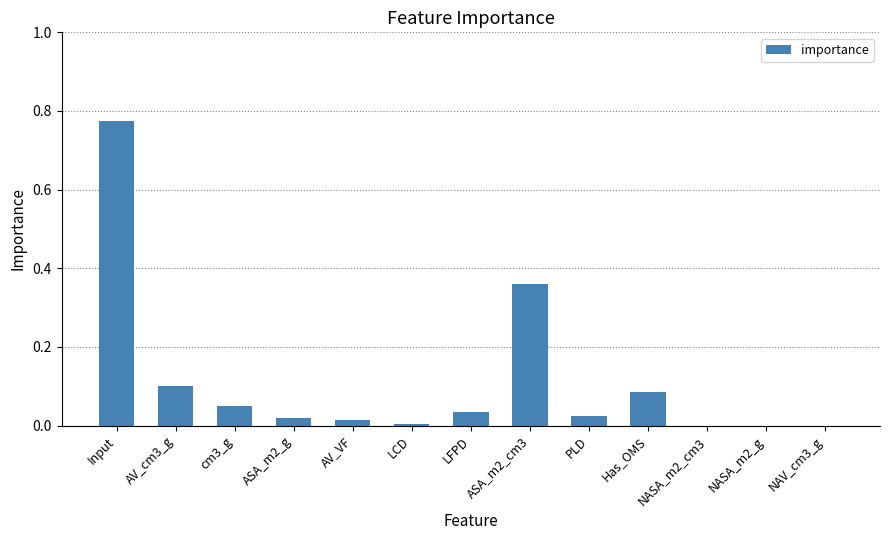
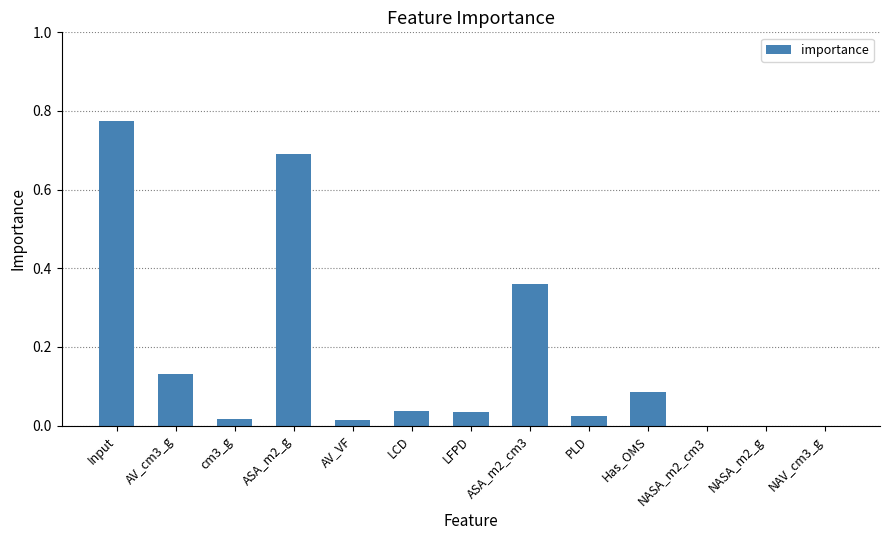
  {
    "Input": 0.78,
-   "AV_cm3_g": 0.10,
-   "cm3_g": 0.05,
-   "ASA_m2_g": 0.02,
+   "AV_cm3_g": 0.13,
+   "cm3_g": 0.02,
+   "ASA_m2_g": 0.69,
    "AV_VF": 0.01,
-   "LCD": 0.00,
+   "LCD": 0.04,
    "LFPD": 0.03,
    "ASA_m2_cm3": 0.36,
    "PLD": 0.02,
    "Has_OMS": 0.09
  }
